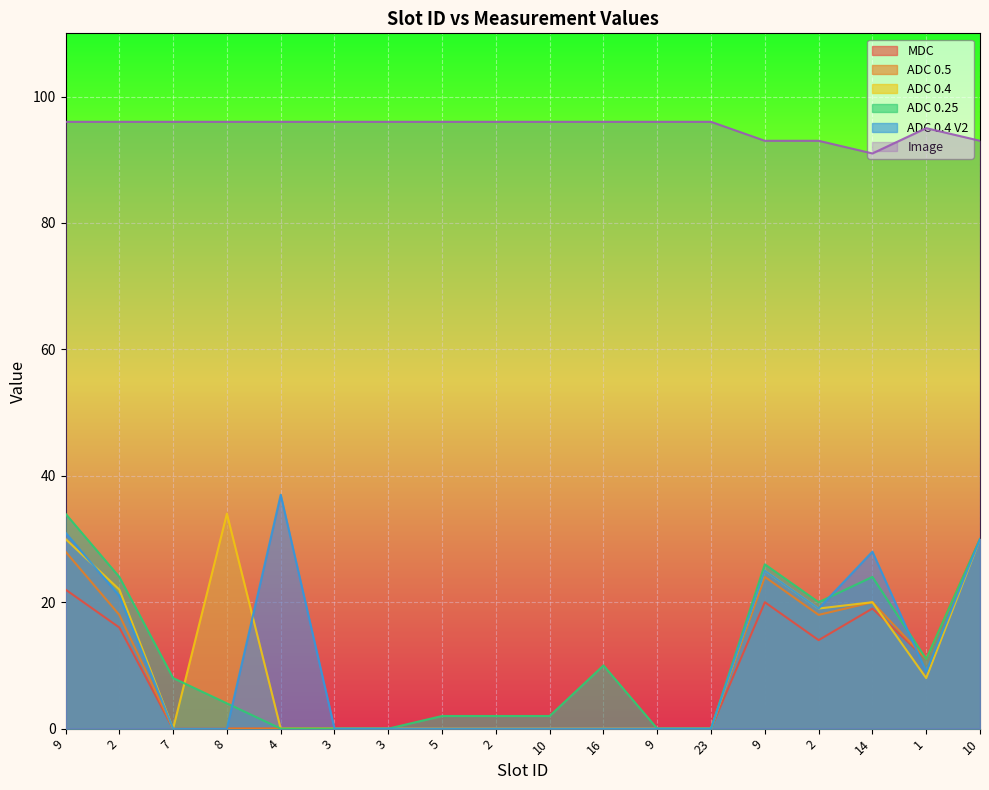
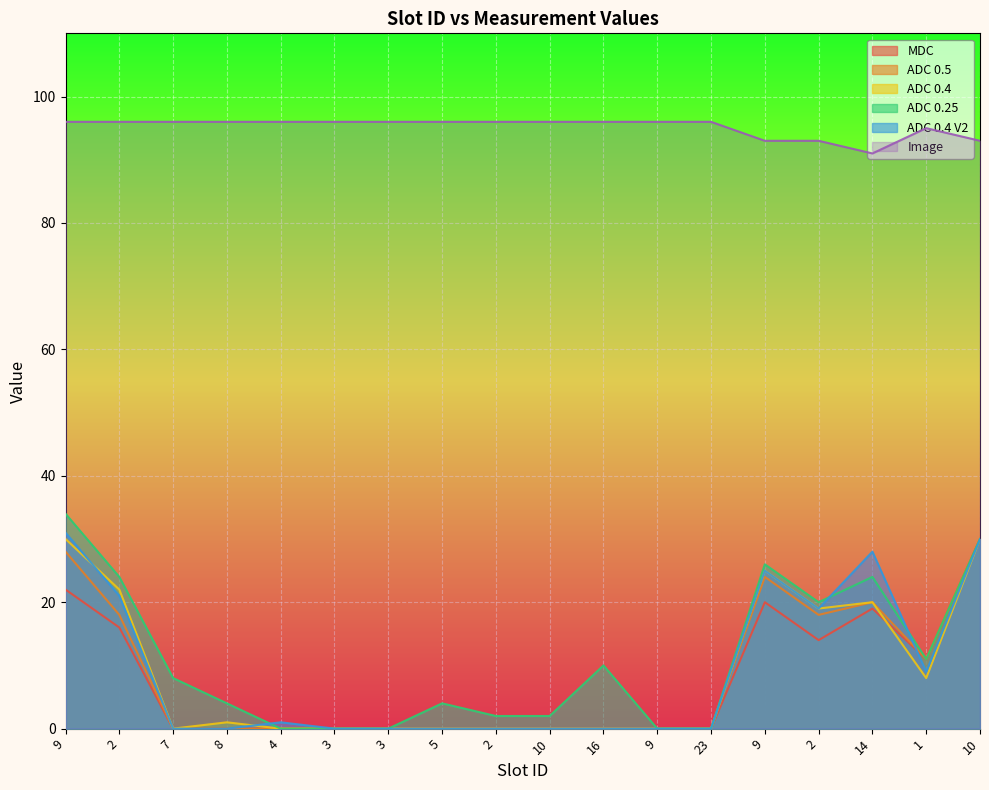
  {
    "ADC 0.4": {
-     "8": 34,
+     "8": 1,
      "1": 8
    },
    "ADC 0.25": {
      "7": 8,
      "8": 4,
-     "5": 2,
+     "5": 4,
      "16": 10,
      "14": 24
    },
    "ADC 0.4 V2": {
-     "4": 37,
+     "4": 1,
      "14": 28,
      "1": 9
    },
    "Image": {
      "7": 96,
      "8": 96,
      "4": 96,
      "5": 96,
      "16": 96,
      "23": 96
    }
  }
